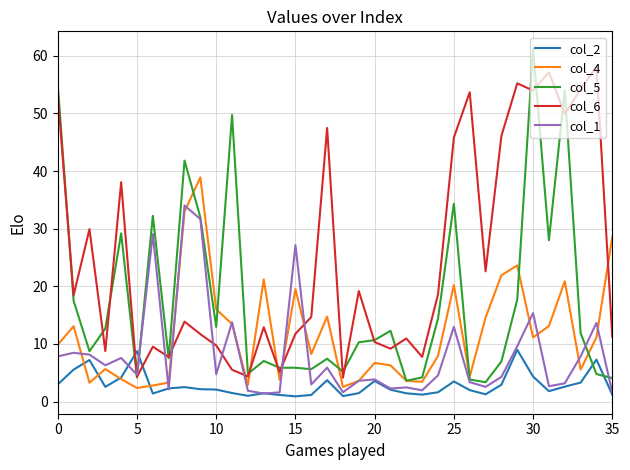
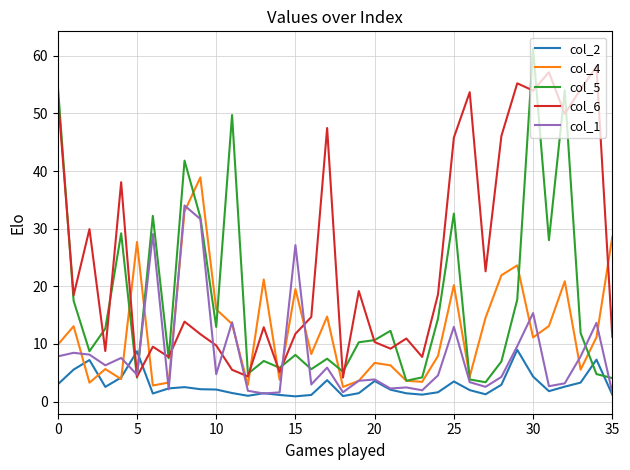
  {
    "col_2": {
      "0": 3,
      "5": 9,
      "10": 2,
      "15": 1,
      "25": 3,
      "30": 4
    },
    "col_4": {
      "0": 10,
-     "5": 2,
+     "5": 28,
      "10": 16,
      "15": 20,
      "20": 7,
      "25": 20,
      "30": 11,
      "35": 29
    },
    "col_5": {
      "0": 55,
      "10": 13,
-     "15": 6,
-     "25": 34,
+     "15": 8,
+     "25": 33,
      "35": 4
    },
    "col_6": {
      "0": 53,
      "10": 10,
      "15": 12,
      "25": 46,
      "35": 11
    },
    "col_1": {
      "0": 8,
      "10": 5,
      "15": 27,
      "25": 13,
      "30": 15
    }
  }
